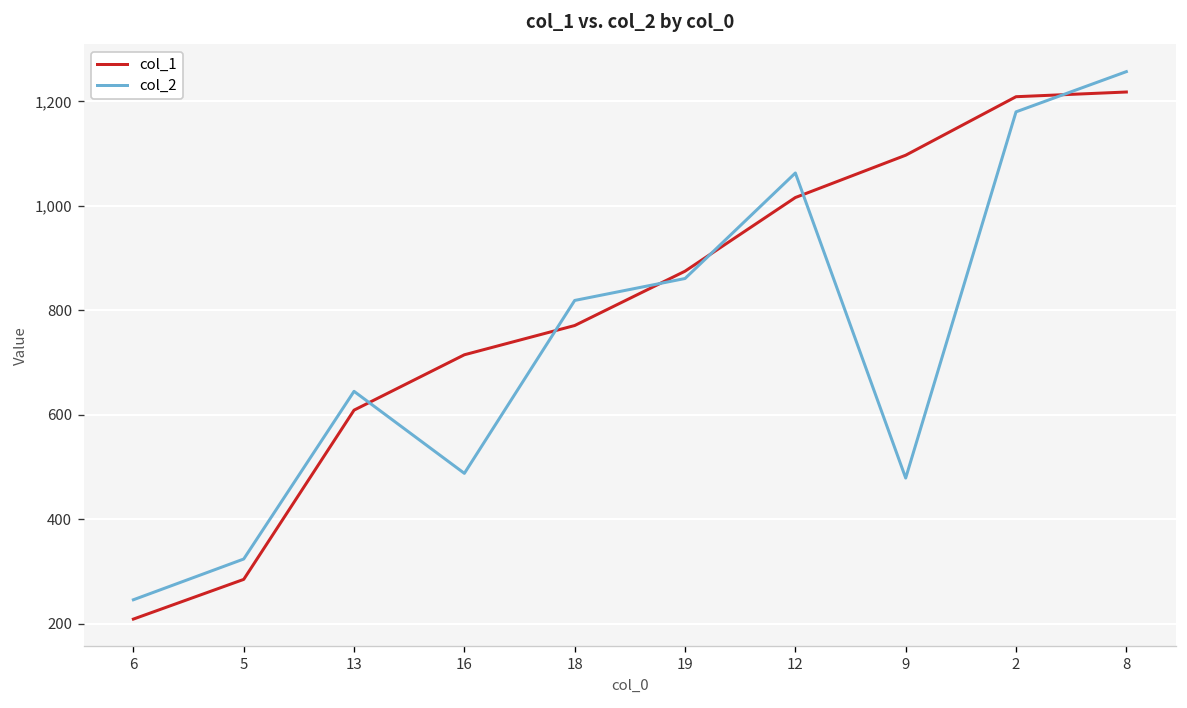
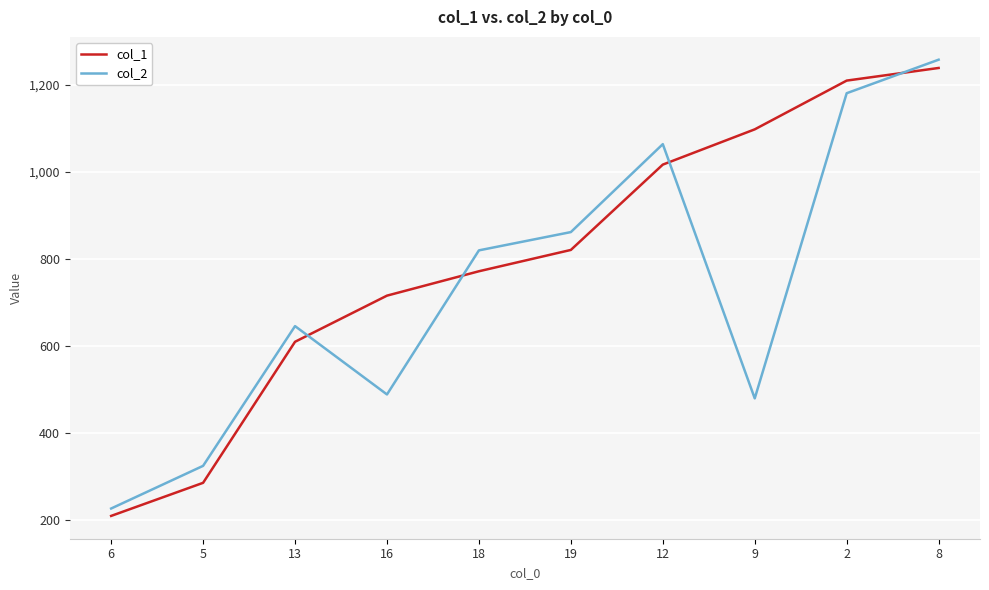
  {
    "col_1": {
      "6": "210",
      "5": "290",
      "13": "610",
      "16": "720",
      "18": "770",
-     "19": "880",
+     "19": "820",
      "12": "1,020",
      "9": "1,100",
      "2": "1,210",
-     "8": "1,220"
+     "8": "1,240"
    },
    "col_2": {
-     "6": "250",
+     "6": "230",
      "5": "320",
      "13": "650",
      "16": "490",
      "18": "820",
      "19": "860",
      "12": "1,060",
      "9": "480",
      "2": "1,180",
      "8": "1,260"
    }
  }
